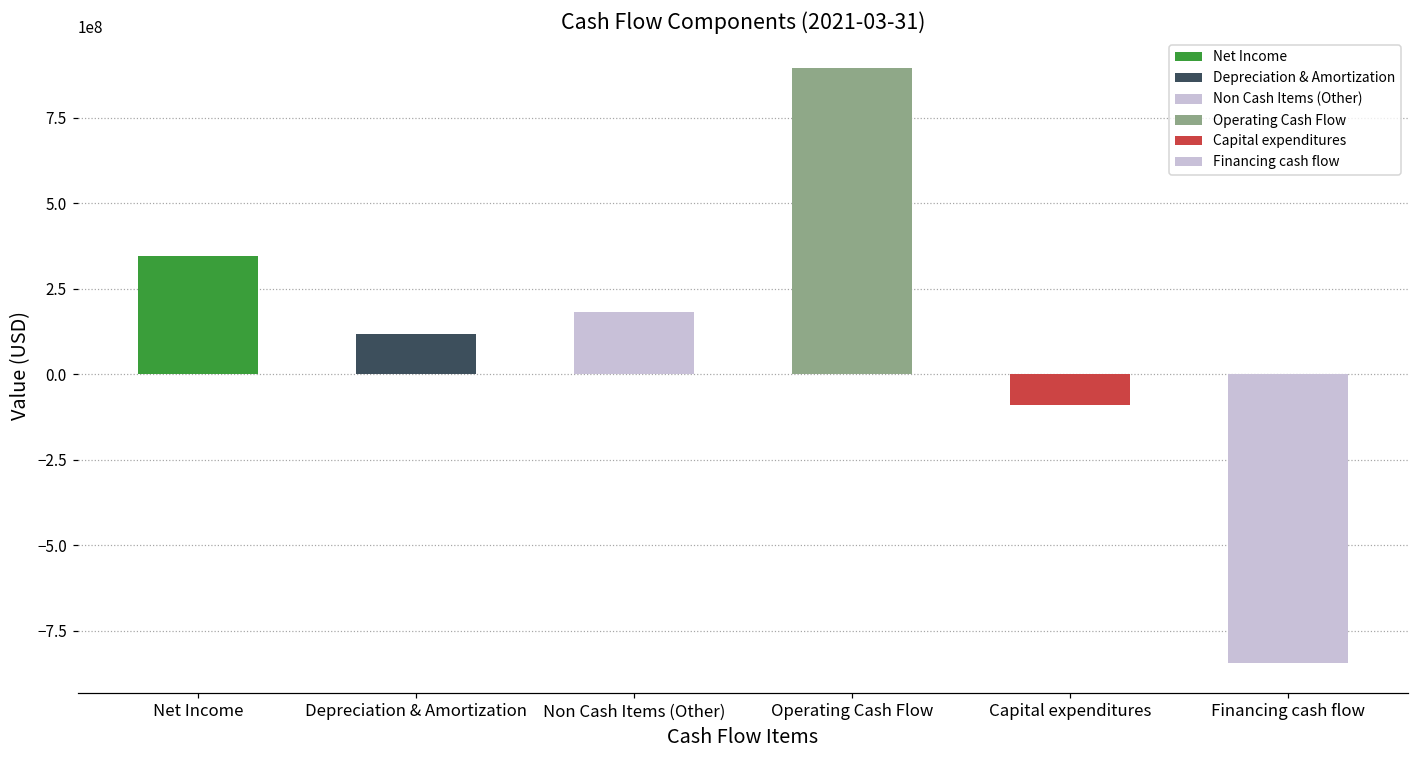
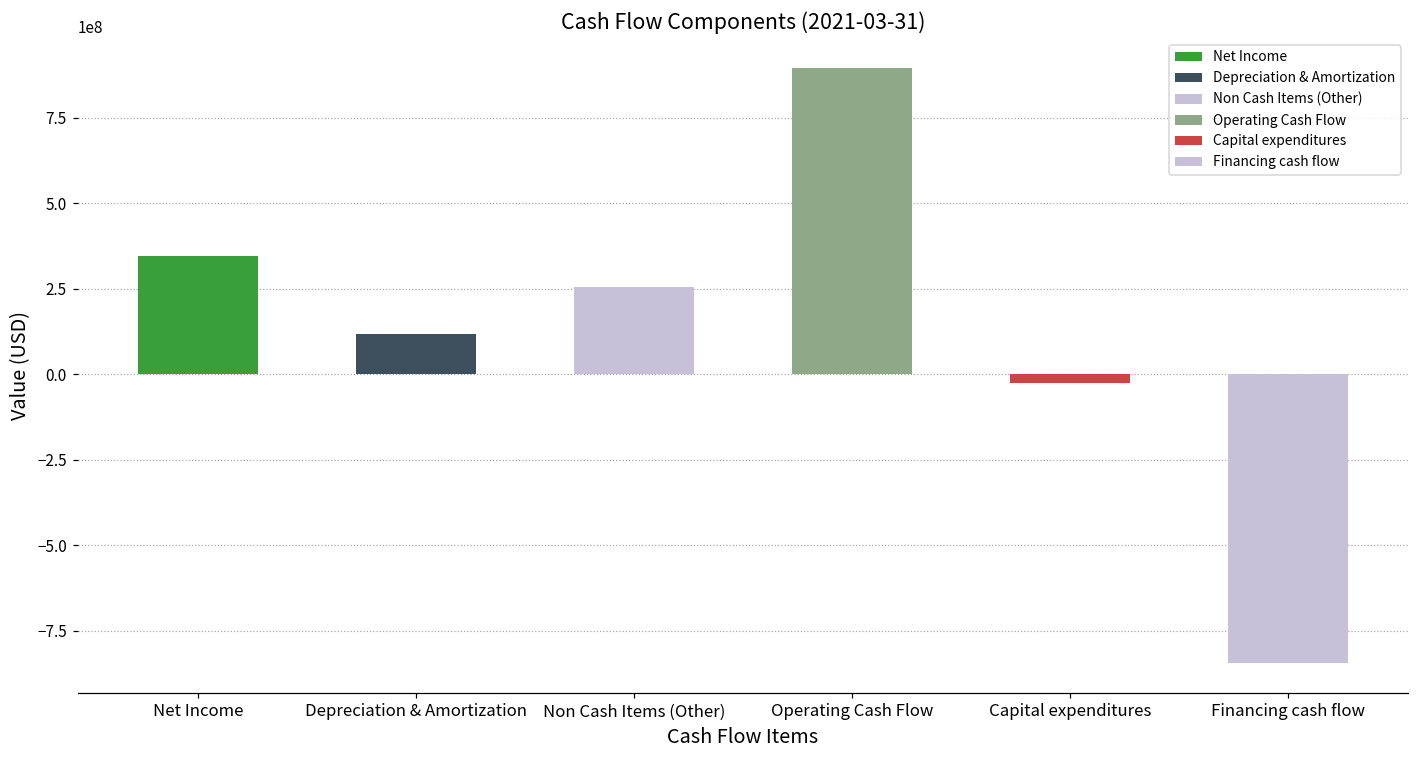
  {
    "Net Income": 350000000,
    "Depreciation & Amortization": 120000000,
-   "Non Cash Items (Other)": 180000000,
+   "Non Cash Items (Other)": 260000000,
    "Operating Cash Flow": 900000000,
-   "Capital expenditures": -90000000,
+   "Capital expenditures": -20000000,
    "Financing cash flow": -840000000
  }
